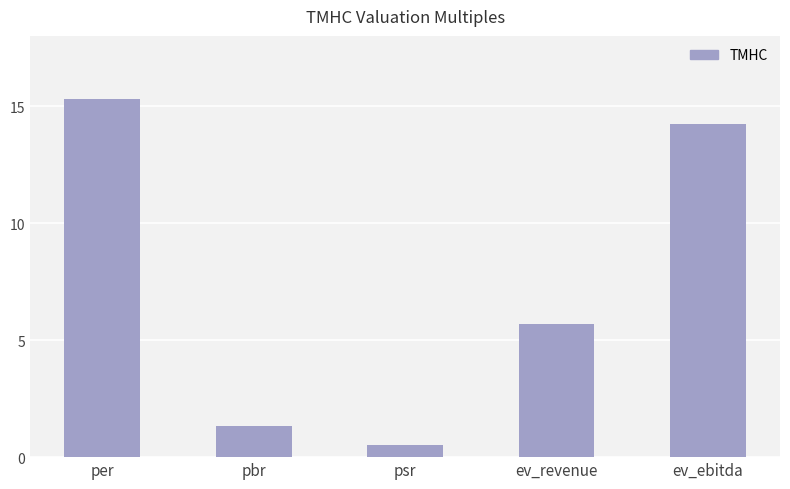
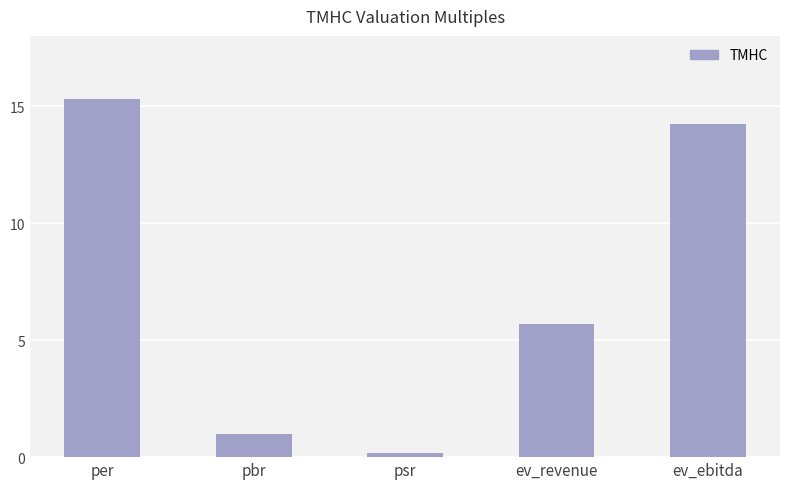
  {
    "per": 15.3,
-   "pbr": 1.4,
-   "psr": 0.5,
+   "pbr": 1.0,
+   "psr": 0.2,
    "ev_revenue": 5.7,
    "ev_ebitda": 14.3
  }
